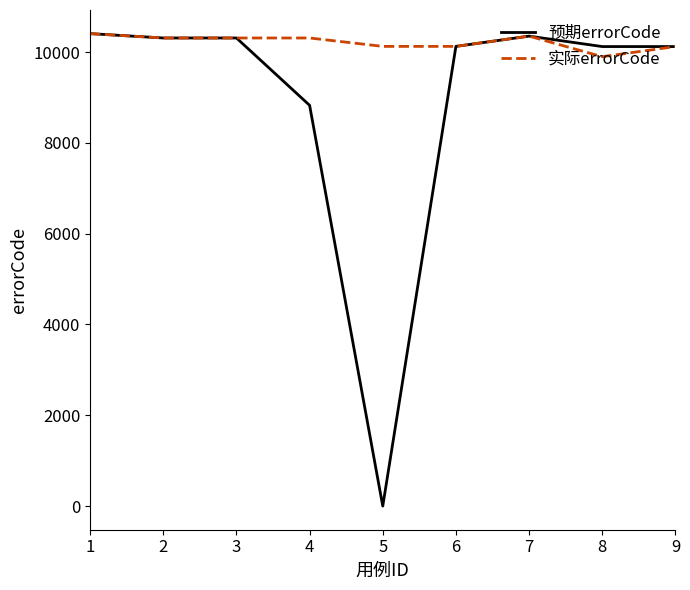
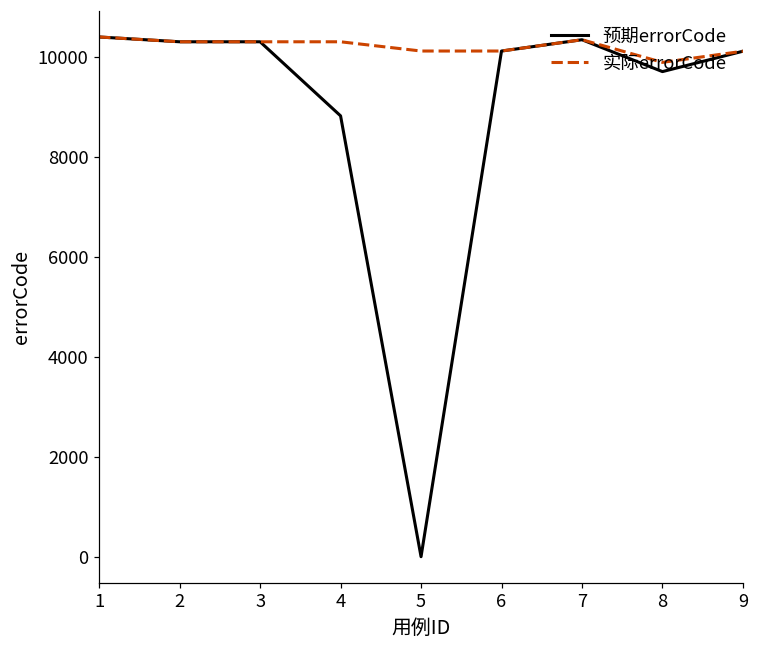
  {
    "预期errorCode": {
      "4": 8800,
      "5": 0,
-     "8": 10100
+     "8": 9700
    },
    "实际errorCode": {
      "4": 10300,
      "5": 10100,
      "8": 9900
    }
  }
